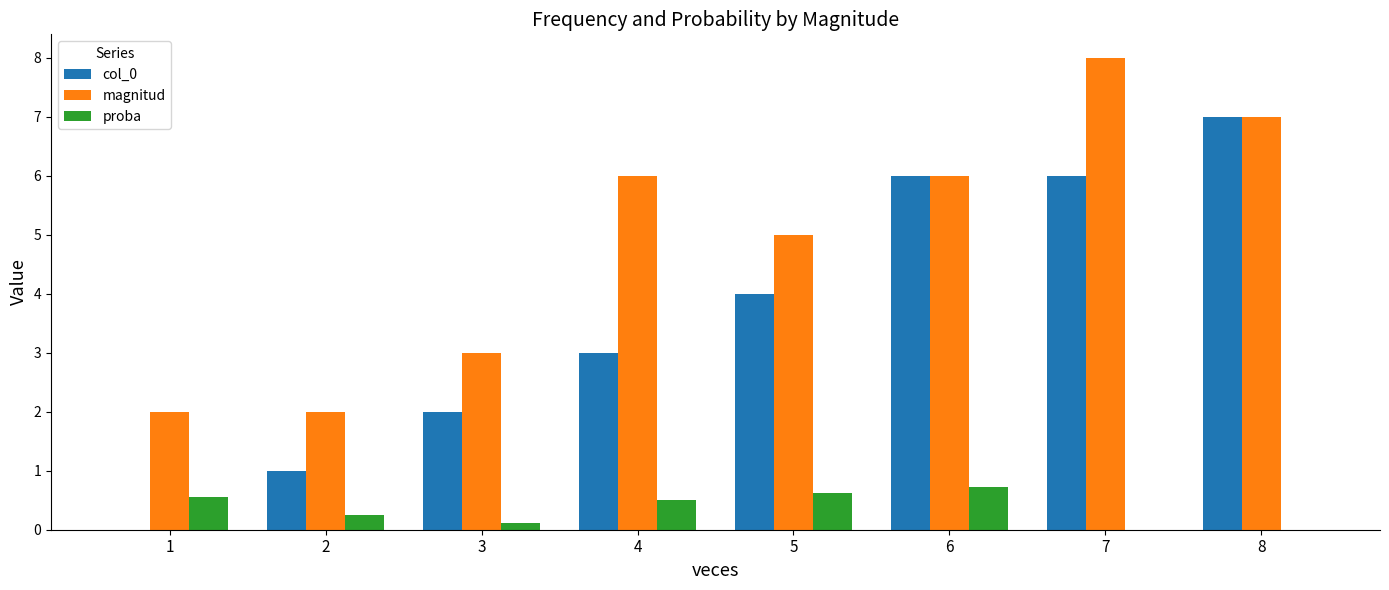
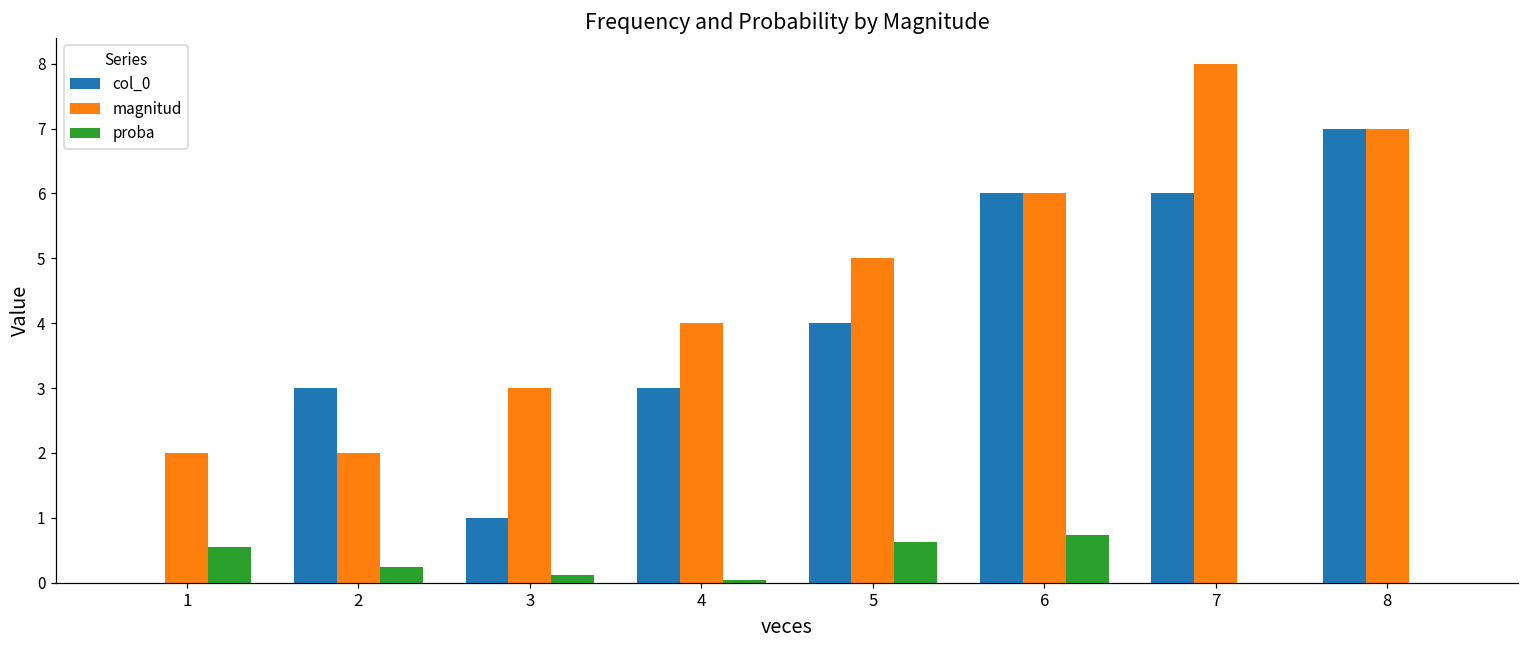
  {
    "col_0": {
      "1": 0,
-     "2": 1,
-     "3": 2,
+     "2": 3,
+     "3": 1,
      "4": 3,
      "5": 4,
      "6": 6,
      "7": 6,
      "8": 7
    },
    "magnitud": {
      "1": 2,
      "2": 2,
      "3": 3,
-     "4": 6,
+     "4": 4,
      "5": 5,
      "6": 6,
      "7": 8,
      "8": 7
    },
    "proba": {
      "1": 0.6,
      "2": 0.2,
      "3": 0.1,
-     "4": 0.5,
+     "4": 0.0,
      "5": 0.6,
      "6": 0.7
    }
  }
